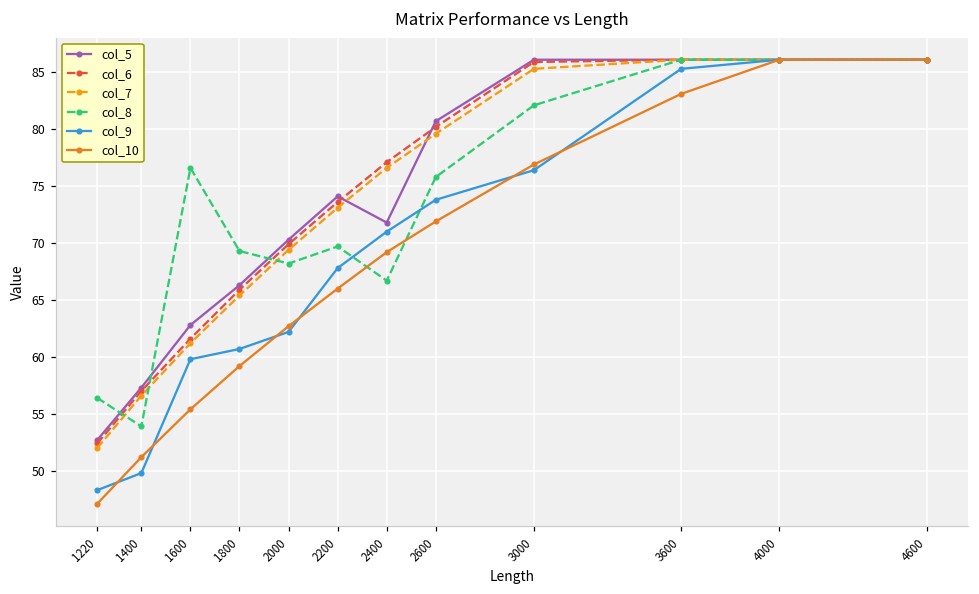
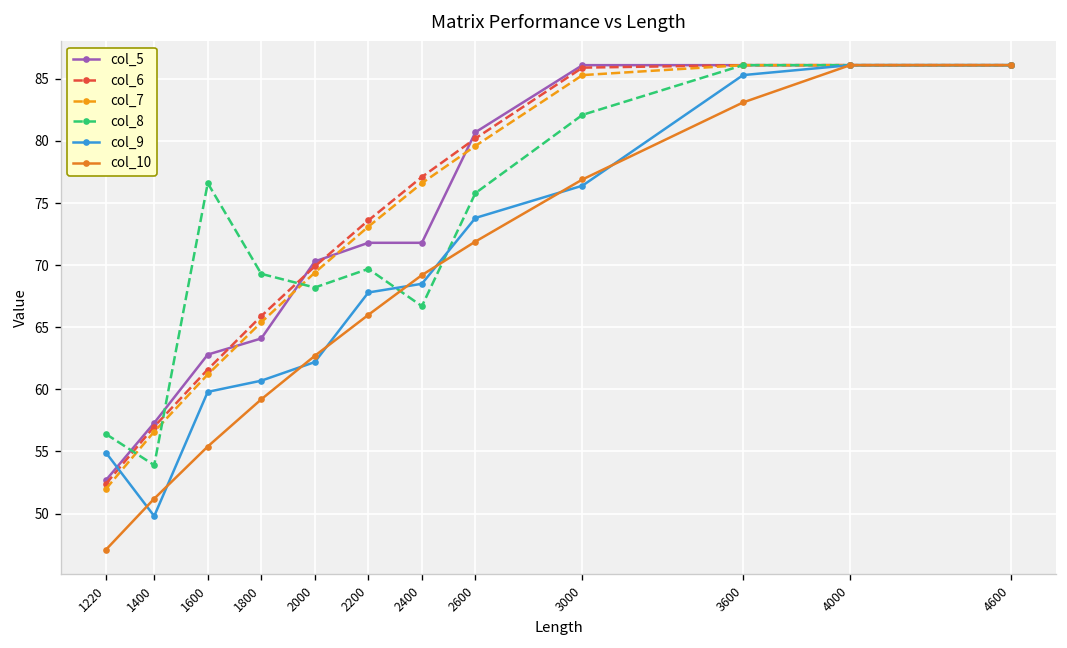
  {
    "col_5": {
      "1220": 52.7,
      "1400": 57.3,
      "1600": 62.8,
-     "1800": 66.3,
+     "1800": 64.1,
      "2000": 70.3,
-     "2200": 74.1,
+     "2200": 71.8,
      "2400": 71.8,
      "2600": 80.7
    },
    "col_8": {
      "1220": 56.4,
      "1400": 53.9,
      "1600": 76.6,
      "1800": 69.3,
      "2000": 68.2,
      "2200": 69.7,
      "2400": 66.7,
      "2600": 75.8,
      "3000": 82.1
    },
    "col_9": {
-     "1220": 48.3,
+     "1220": 54.9,
      "1400": 49.8,
      "1600": 59.8,
      "1800": 60.7,
      "2000": 62.2,
      "2200": 67.8,
-     "2400": 71.0,
+     "2400": 68.5,
      "2600": 73.8,
      "3000": 76.4,
      "3600": 85.3
    }
  }
